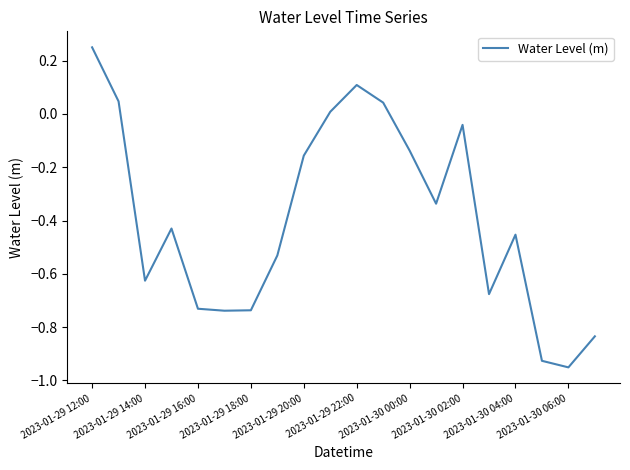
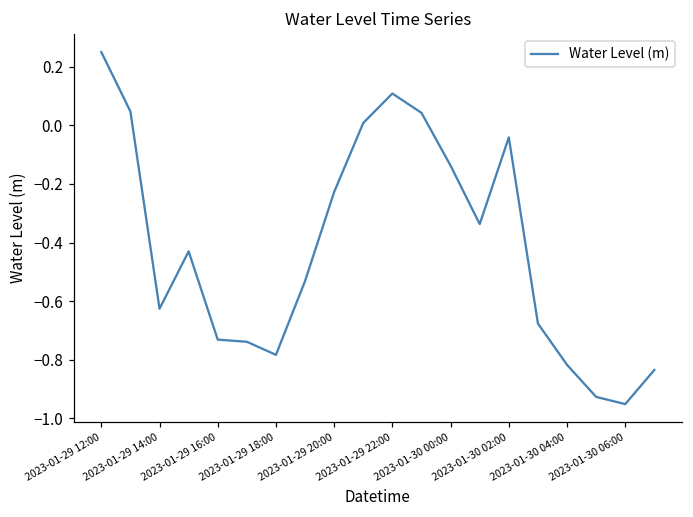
  {
    "2023-01-29 12:00": 0.25,
    "2023-01-29 14:00": -0.63,
    "2023-01-29 16:00": -0.73,
-   "2023-01-29 18:00": -0.74,
-   "2023-01-29 20:00": -0.16,
+   "2023-01-29 18:00": -0.78,
+   "2023-01-29 20:00": -0.23,
    "2023-01-29 22:00": 0.11,
    "2023-01-30 00:00": -0.14,
    "2023-01-30 02:00": -0.04,
-   "2023-01-30 04:00": -0.45,
+   "2023-01-30 04:00": -0.82,
    "2023-01-30 06:00": -0.95
  }
